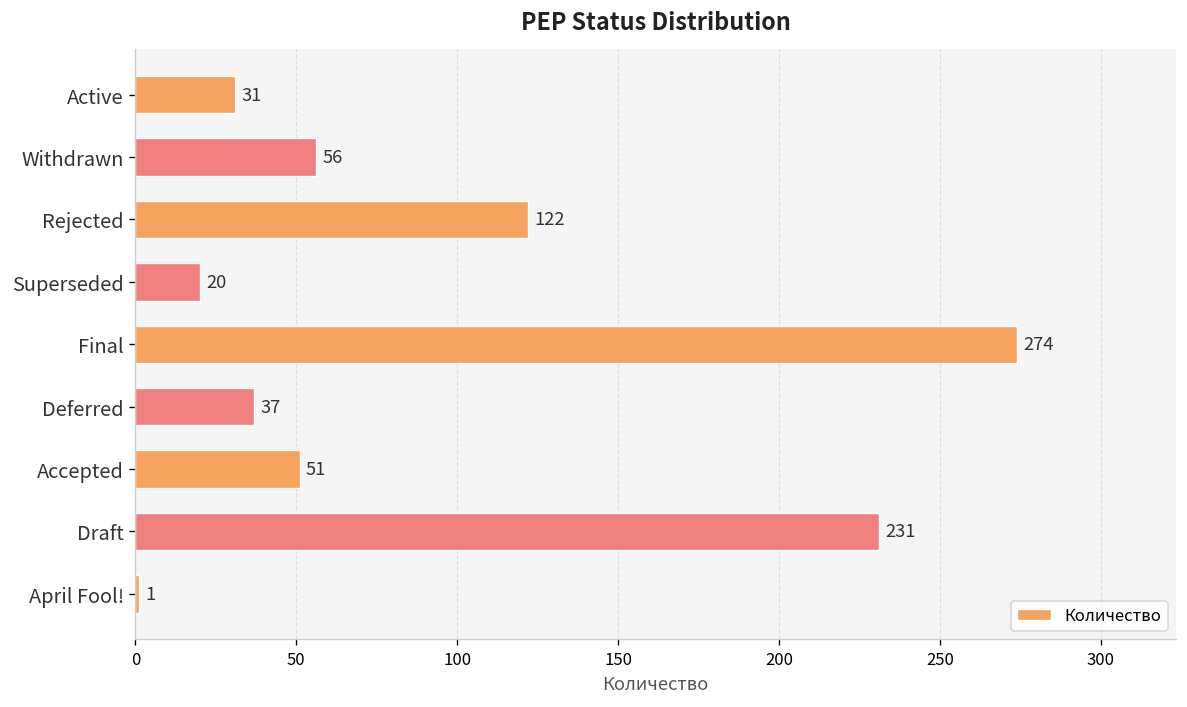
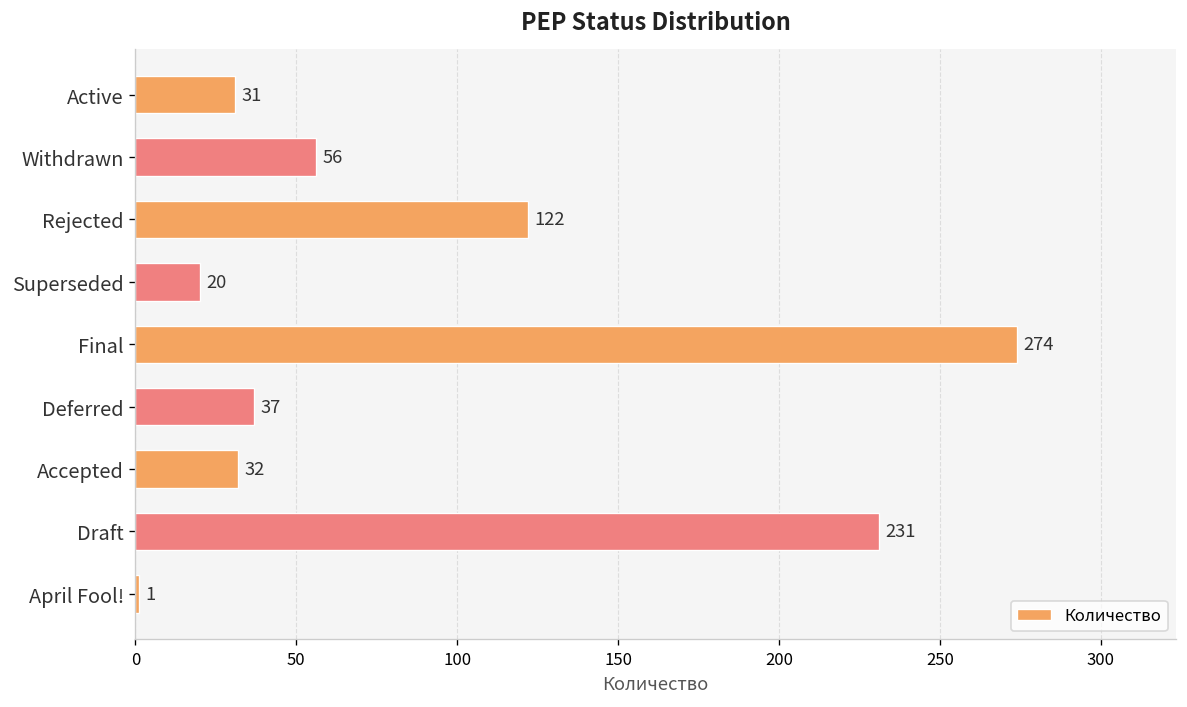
  {
    "Active": 31,
    "Withdrawn": 56,
    "Rejected": 122,
    "Superseded": 20,
    "Final": 274,
    "Deferred": 37,
-   "Accepted": 51,
+   "Accepted": 32,
    "Draft": 231,
    "April Fool!": 1
  }
